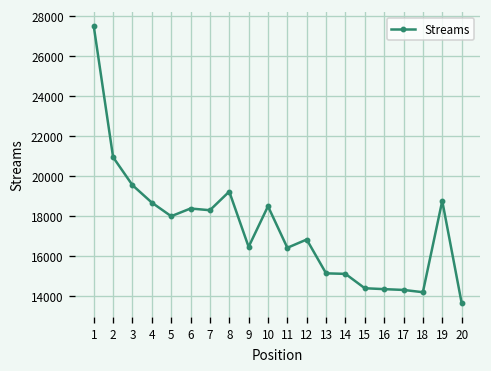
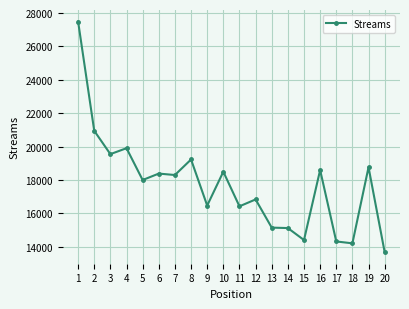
  {
    "1": 27500,
    "2": 21000,
    "3": 19600,
-   "4": 18700,
+   "4": 19900,
    "5": 18000,
    "6": 18400,
    "7": 18300,
    "8": 19200,
    "9": 16500,
    "10": 18500,
    "11": 16400,
    "12": 16800,
    "13": 15200,
    "14": 15100,
    "15": 14400,
-   "16": 14400,
+   "16": 18600,
    "17": 14300,
    "18": 14200,
    "19": 18800,
    "20": 13700
  }
